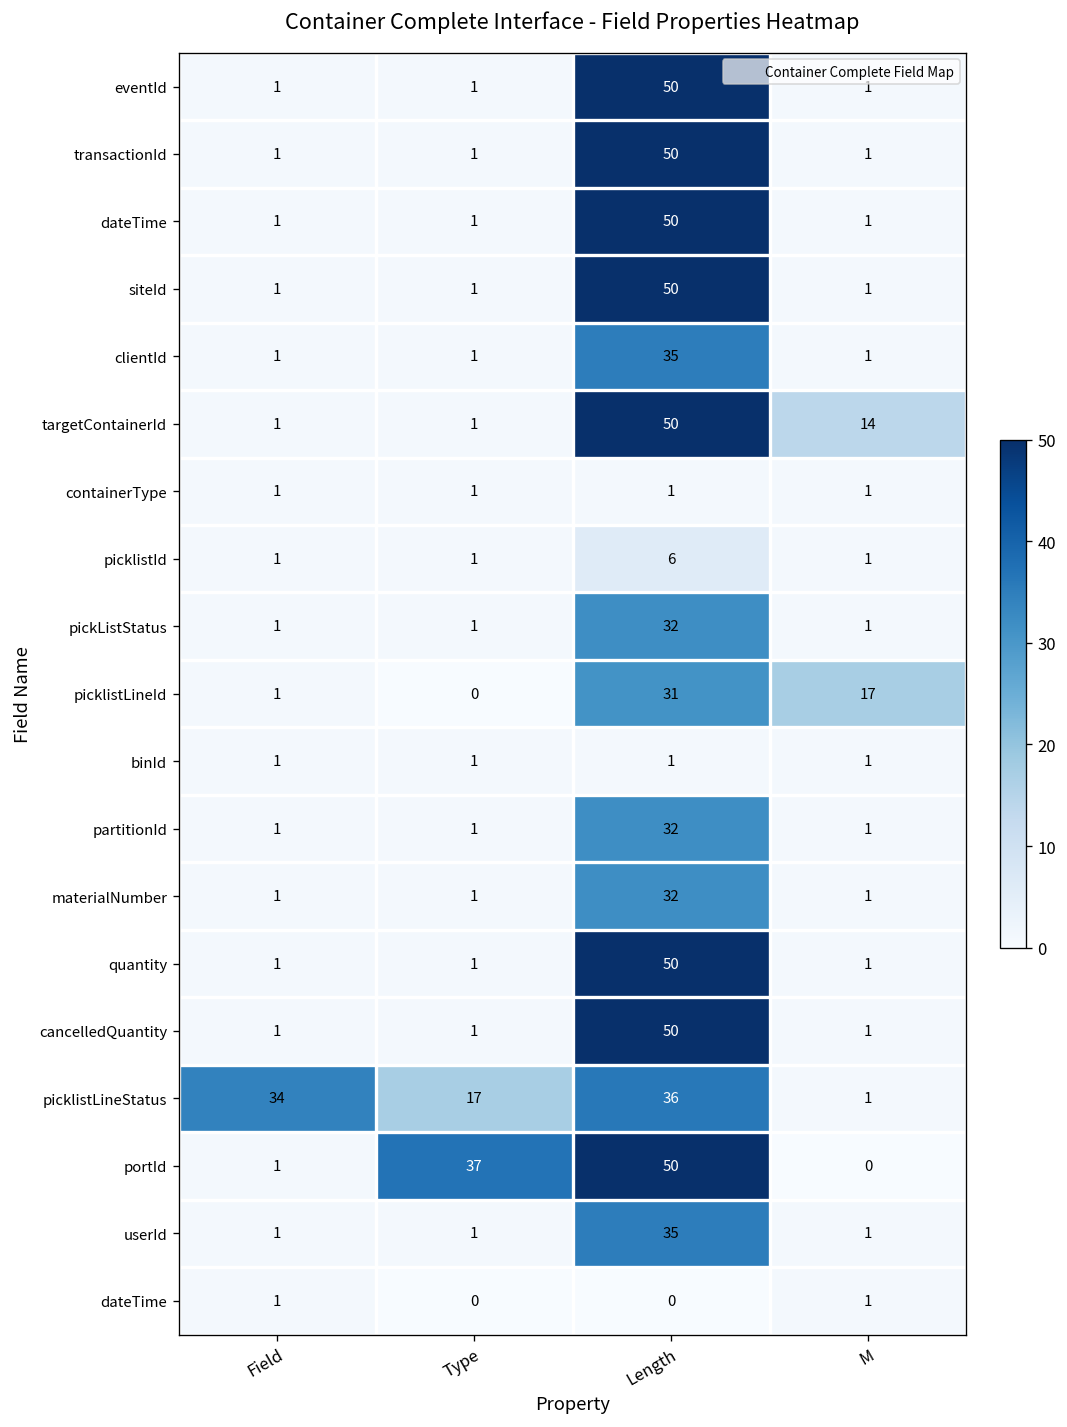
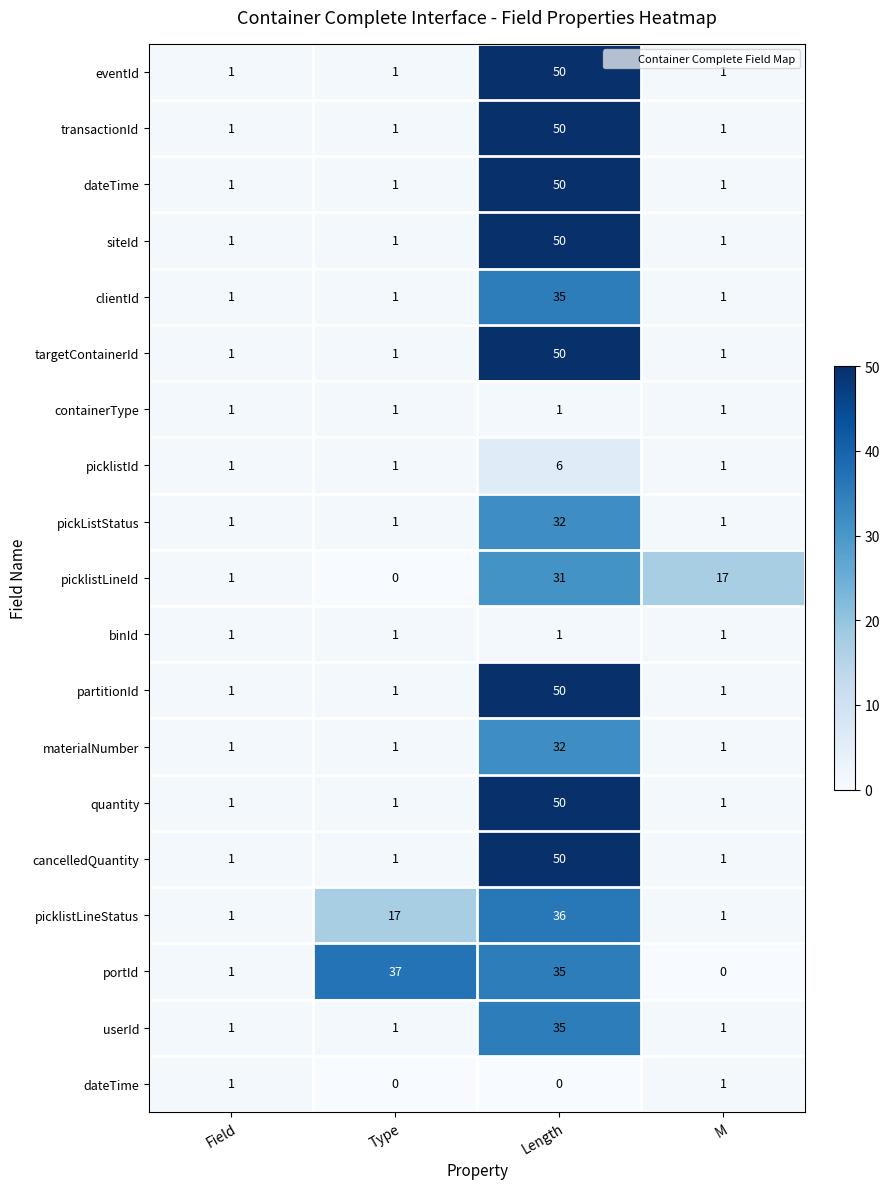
  {
    "eventId": {
      "Field": 1,
      "Type": 1,
      "Length": 50
    },
    "transactionId": {
      "Field": 1,
      "Type": 1,
      "Length": 50,
      "M": 1
    },
    "siteId": {
      "Field": 1,
      "Type": 1,
      "Length": 50,
      "M": 1
    },
    "clientId": {
      "Field": 1,
      "Type": 1,
      "Length": 35,
      "M": 1
    },
    "targetContainerId": {
      "Field": 1,
      "Type": 1,
      "Length": 50,
-     "M": 14
+     "M": 1
    },
    "containerType": {
      "Field": 1,
      "Type": 1,
      "Length": 1,
      "M": 1
    },
    "picklistId": {
      "Field": 1,
      "Type": 1,
      "Length": 6,
      "M": 1
    },
    "pickListStatus": {
      "Field": 1,
      "Type": 1,
      "Length": 32,
      "M": 1
    },
    "picklistLineId": {
      "Field": 1,
      "Type": 0,
      "Length": 31,
      "M": 17
    },
    "binId": {
      "Field": 1,
      "Type": 1,
      "Length": 1,
      "M": 1
    },
    "partitionId": {
      "Field": 1,
      "Type": 1,
-     "Length": 32,
+     "Length": 50,
      "M": 1
    },
    "materialNumber": {
      "Field": 1,
      "Type": 1,
      "Length": 32,
      "M": 1
    },
    "quantity": {
      "Field": 1,
      "Type": 1,
      "Length": 50,
      "M": 1
    },
    "cancelledQuantity": {
      "Field": 1,
      "Type": 1,
      "Length": 50,
      "M": 1
    },
    "picklistLineStatus": {
-     "Field": 34,
+     "Field": 1,
      "Type": 17,
      "Length": 36,
      "M": 1
    },
    "portId": {
      "Field": 1,
      "Type": 37,
-     "Length": 50,
+     "Length": 35,
      "M": 0
    },
    "userId": {
      "Field": 1,
      "Type": 1,
      "Length": 35,
      "M": 1
    }
  }
